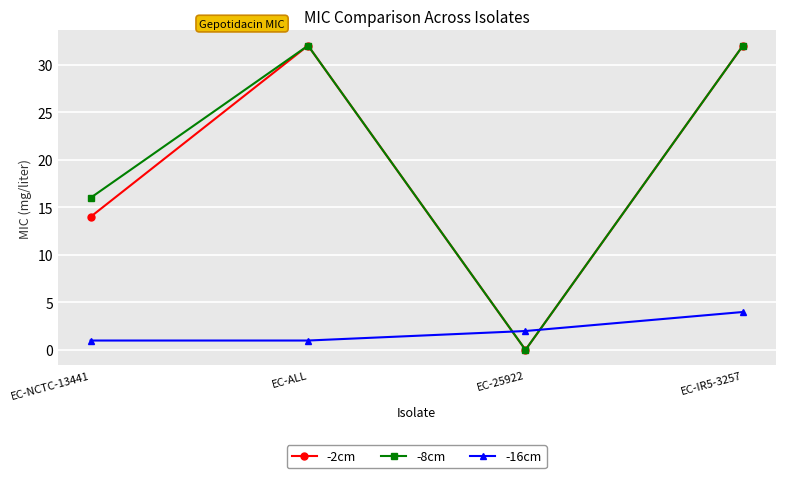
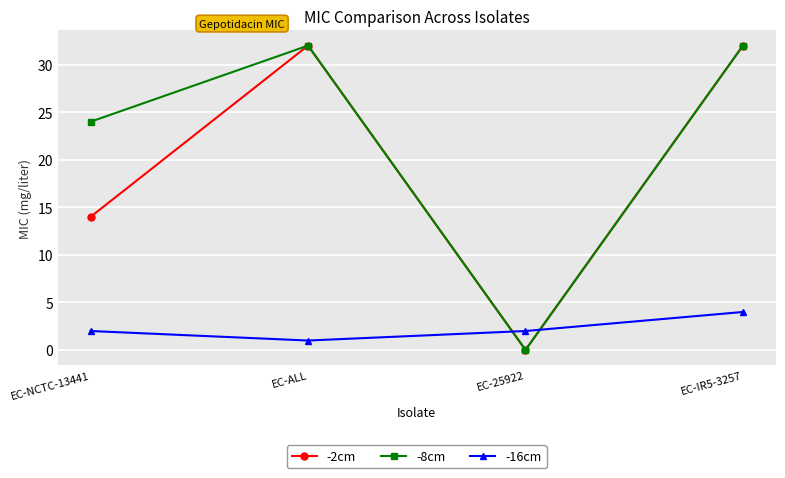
  {
    "-2cm": {
      "EC-NCTC-13441": 14
    },
    "-8cm": {
-     "EC-NCTC-13441": 16
+     "EC-NCTC-13441": 24
    },
    "-16cm": {
-     "EC-NCTC-13441": 1,
+     "EC-NCTC-13441": 2,
      "EC-ALL": 1,
      "EC-25922": 2,
      "EC-IR5-3257": 4
    }
  }
